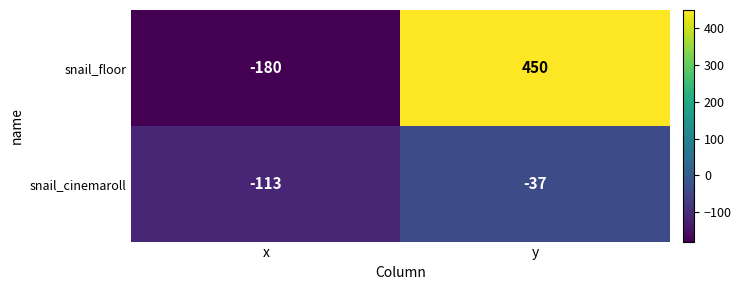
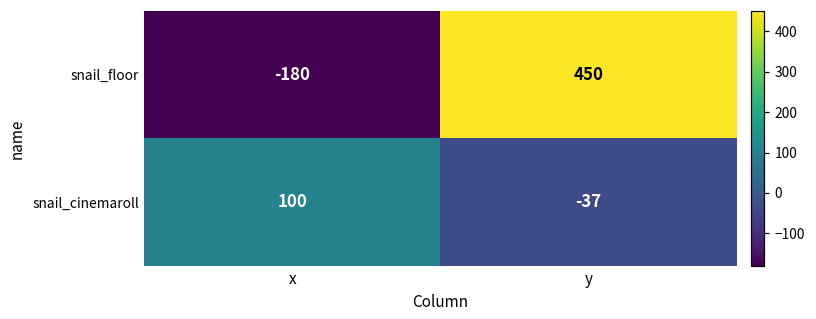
  {
    "snail_floor": {
      "x": -180,
      "y": 450
    },
    "snail_cinemaroll": {
-     "x": -113,
+     "x": 100,
      "y": -37
    }
  }
